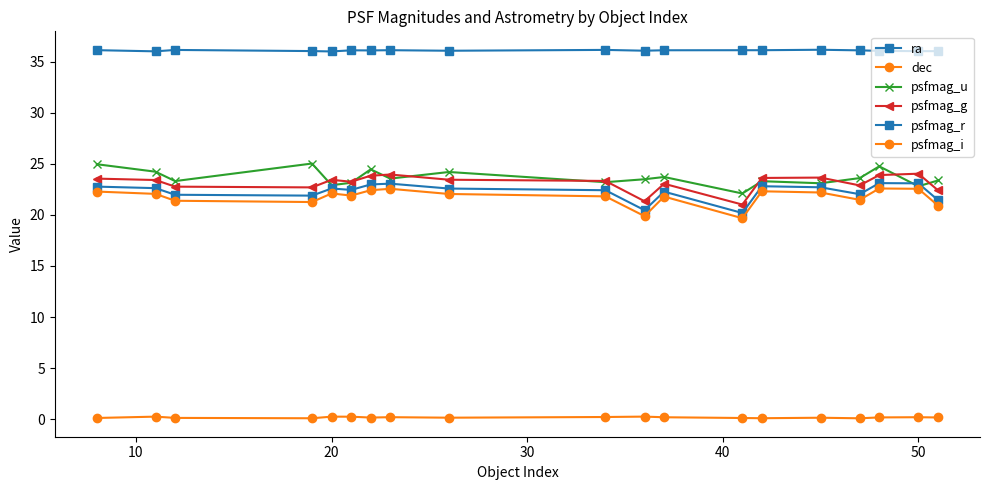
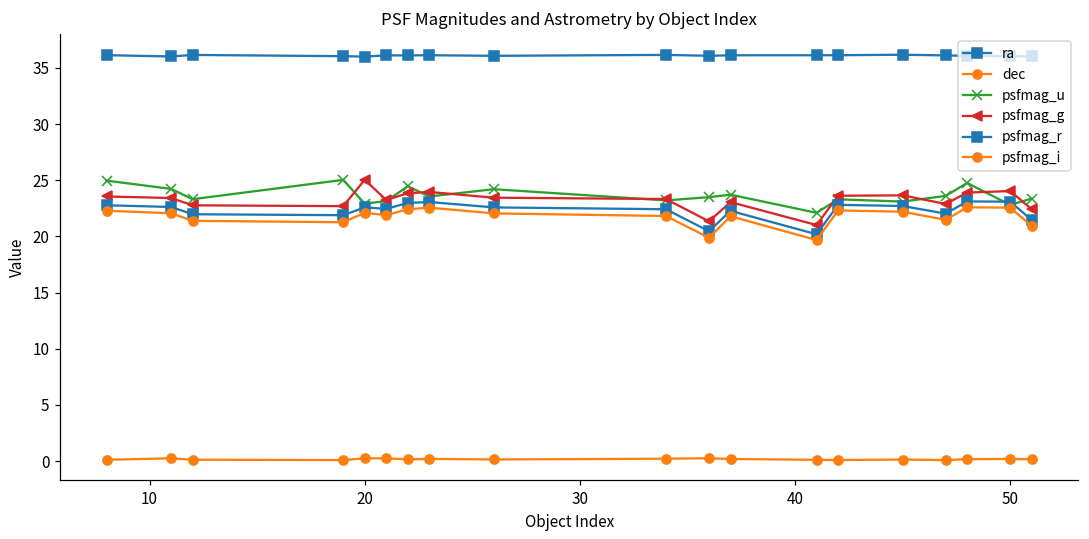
  {
    "psfmag_u": {
      "20": 22.9
    },
    "psfmag_g": {
-     "20": 23.4,
+     "20": 25.0,
      "50": 24.0
    }
  }
